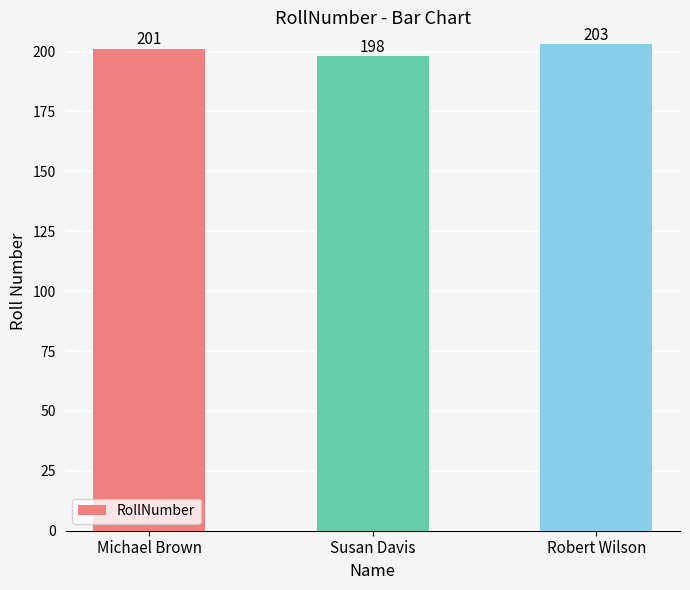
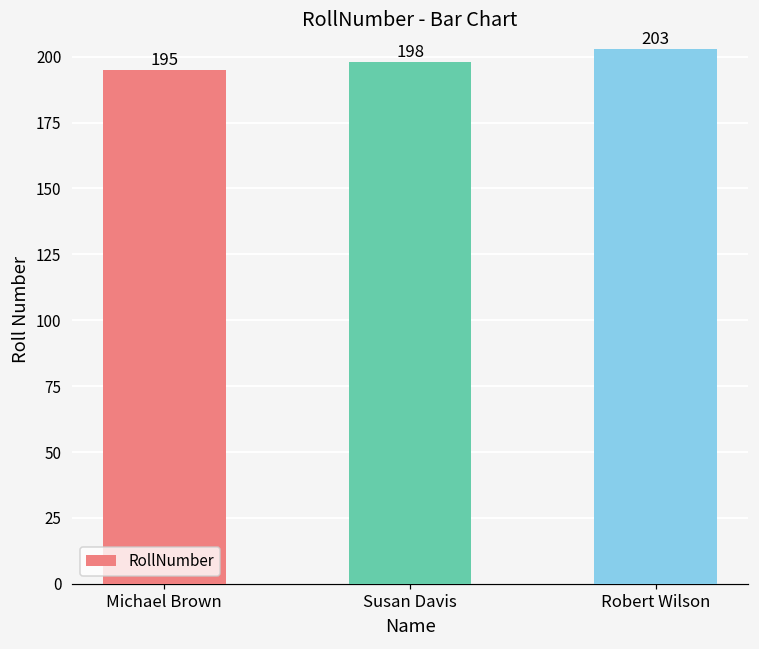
  {
-   "Michael Brown": 201,
+   "Michael Brown": 195,
    "Susan Davis": 198,
    "Robert Wilson": 203
  }
